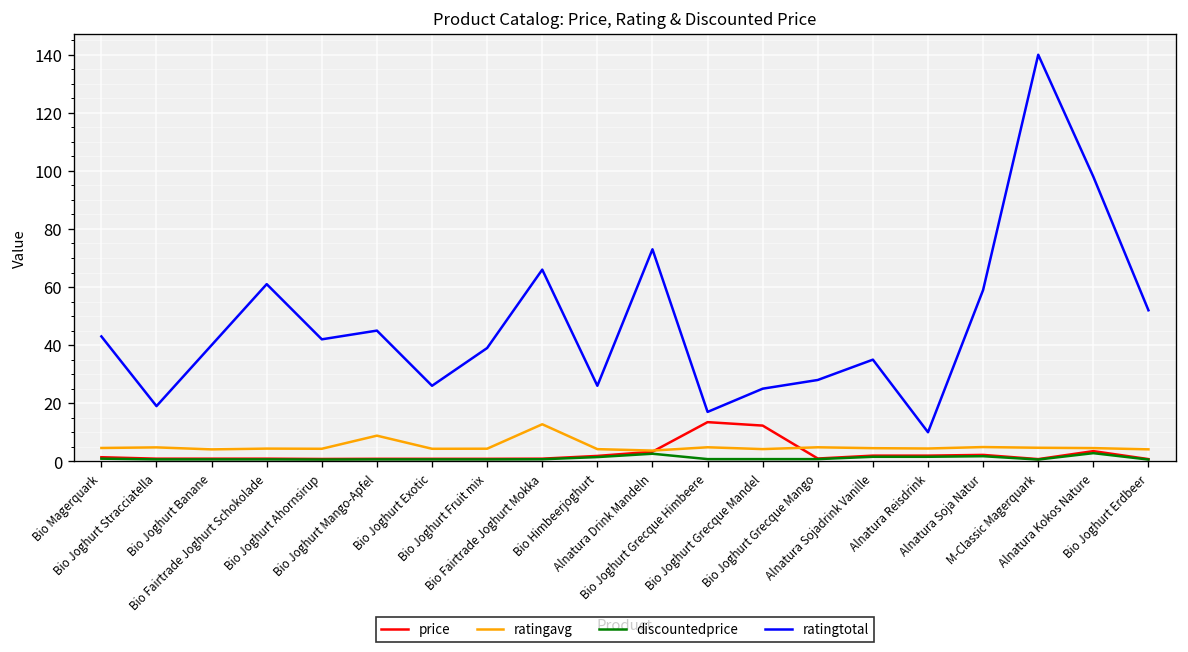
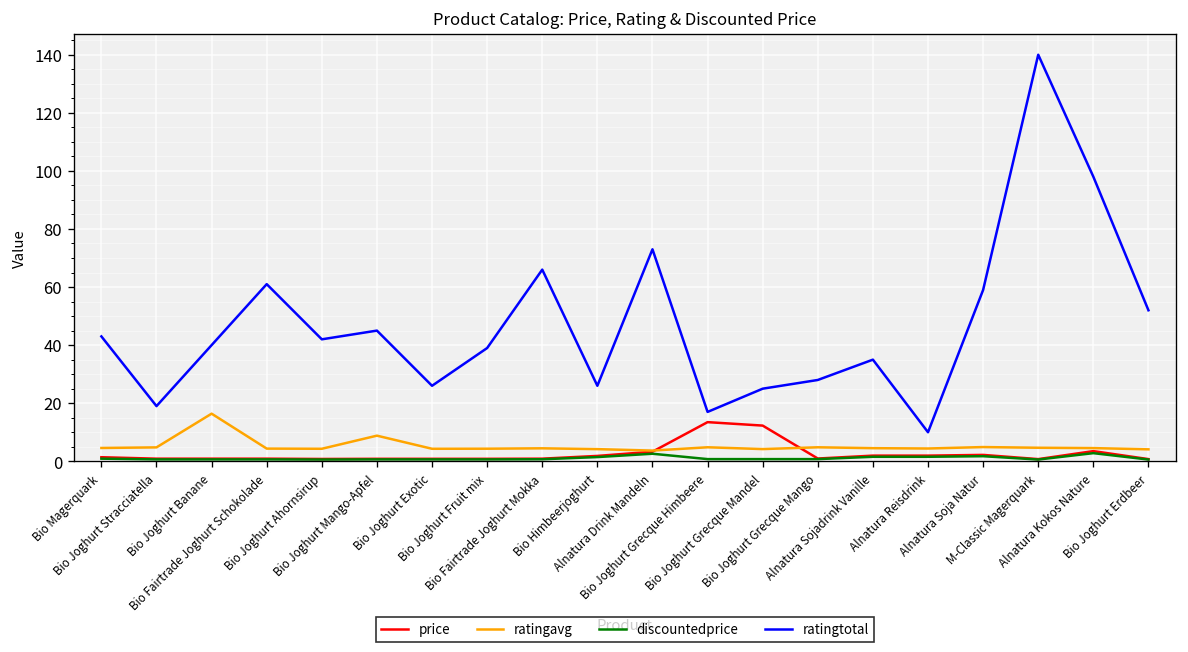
  {
    "price": {
      "Bio Joghurt Grecque Himbeere": 13,
      "Bio Joghurt Grecque Mandel": 12
    },
    "ratingavg": {
      "Bio Magerquark": 5,
      "Bio Joghurt Stracciatella": 5,
-     "Bio Joghurt Banane": 4,
+     "Bio Joghurt Banane": 16,
      "Bio Fairtrade Joghurt Schokolade": 4,
      "Bio Joghurt Ahornsirup": 4,
      "Bio Joghurt Mango-Apfel": 9,
      "Bio Joghurt Exotic": 4,
      "Bio Joghurt Fruit mix": 4,
-     "Bio Fairtrade Joghurt Mokka": 13,
+     "Bio Fairtrade Joghurt Mokka": 4,
      "Bio Himbeerjoghurt": 4,
      "Bio Joghurt Grecque Himbeere": 5,
      "Bio Joghurt Grecque Mandel": 4,
      "Bio Joghurt Grecque Mango": 5,
      "Alnatura Sojadrink Vanille": 5,
      "Alnatura Reisdrink": 4,
      "Alnatura Soja Natur": 5,
      "M-Classic Magerquark": 5,
      "Bio Joghurt Erdbeer": 4
    },
    "discountedprice": {
      "Bio Joghurt Grecque Himbeere": 1,
      "Bio Joghurt Grecque Mandel": 1
    },
    "ratingtotal": {
      "Bio Magerquark": 43,
      "Bio Joghurt Stracciatella": 19,
      "Bio Joghurt Banane": 40,
      "Bio Fairtrade Joghurt Schokolade": 61,
      "Bio Joghurt Ahornsirup": 42,
      "Bio Joghurt Mango-Apfel": 45,
      "Bio Joghurt Exotic": 26,
      "Bio Joghurt Fruit mix": 39,
      "Bio Fairtrade Joghurt Mokka": 66,
      "Bio Himbeerjoghurt": 26,
      "Alnatura Drink Mandeln": 73,
      "Bio Joghurt Grecque Himbeere": 17,
      "Bio Joghurt Grecque Mandel": 25,
      "Bio Joghurt Grecque Mango": 28,
      "Alnatura Sojadrink Vanille": 35,
      "Alnatura Reisdrink": 10,
      "Alnatura Soja Natur": 59,
      "M-Classic Magerquark": 140,
      "Alnatura Kokos Nature": 98,
      "Bio Joghurt Erdbeer": 52
    }
  }
